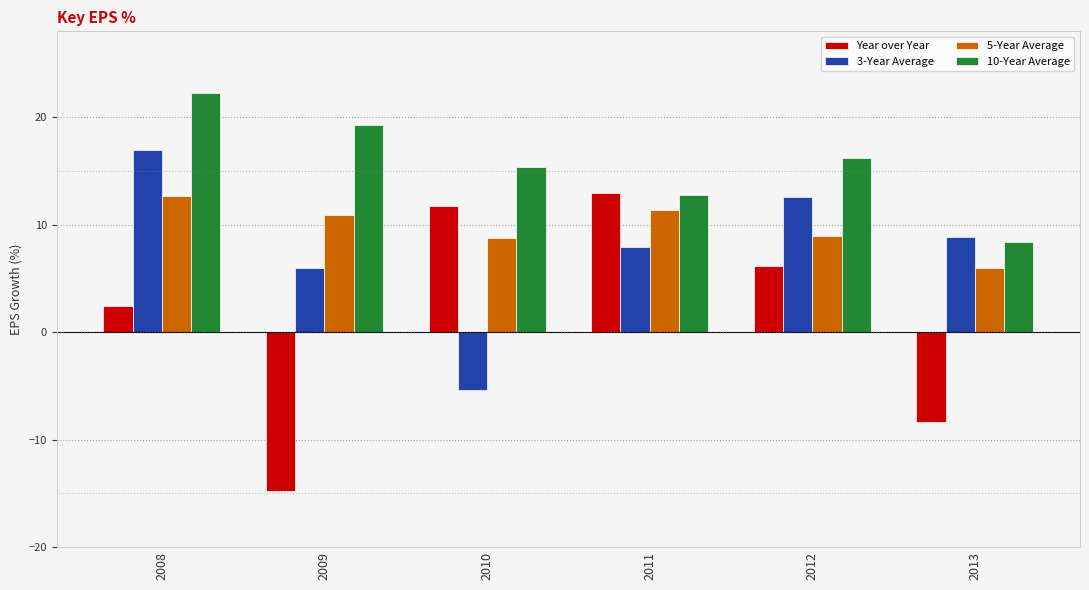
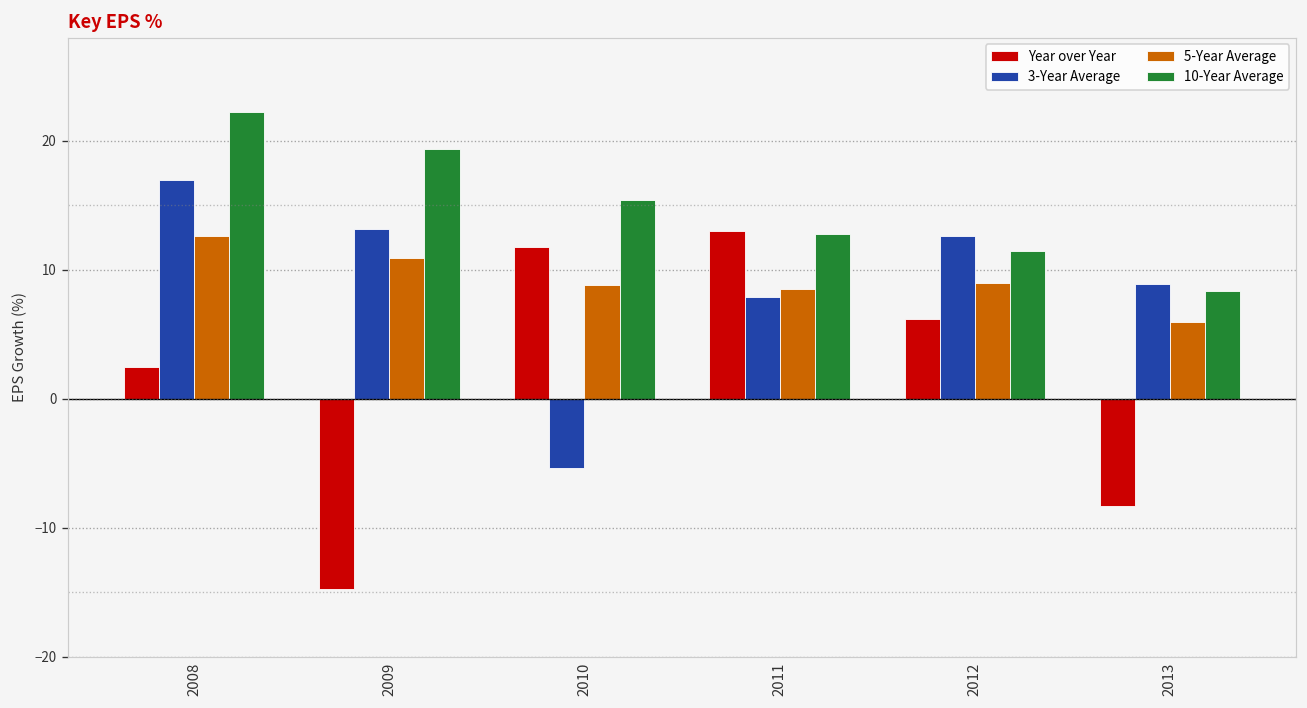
  {
    "Year over Year": {
      "2008": 2.4,
      "2009": -14.8,
      "2010": 11.8,
      "2011": 13.0,
      "2012": 6.2,
      "2013": -8.4
    },
    "3-Year Average": {
      "2008": 16.9,
-     "2009": 6.0,
+     "2009": 13.2,
      "2010": -5.4,
      "2011": 7.9,
      "2012": 12.6,
      "2013": 8.9
    },
    "5-Year Average": {
      "2008": 12.6,
      "2009": 10.9,
      "2010": 8.8,
-     "2011": 11.3,
+     "2011": 8.5,
      "2012": 9.0,
      "2013": 6.0
    },
    "10-Year Average": {
      "2008": 22.2,
      "2009": 19.3,
      "2010": 15.4,
      "2011": 12.7,
-     "2012": 16.2,
+     "2012": 11.5,
      "2013": 8.4
    }
  }
